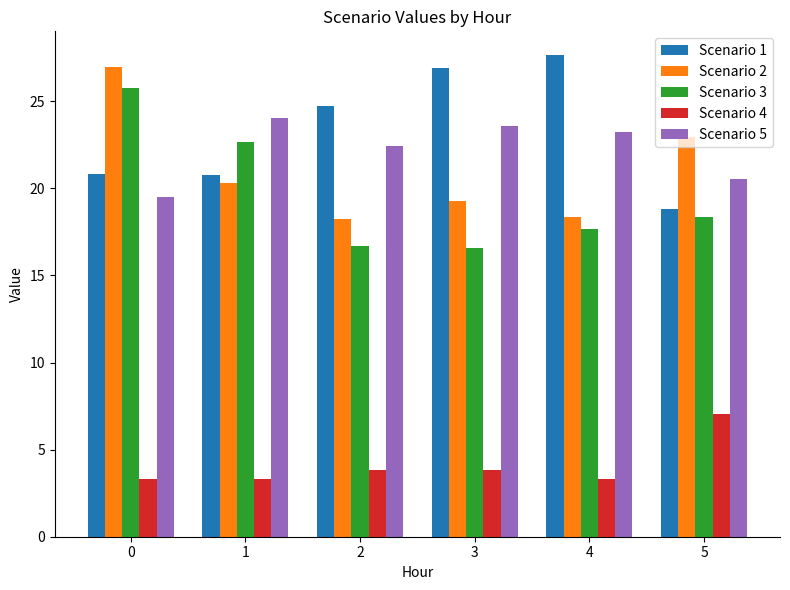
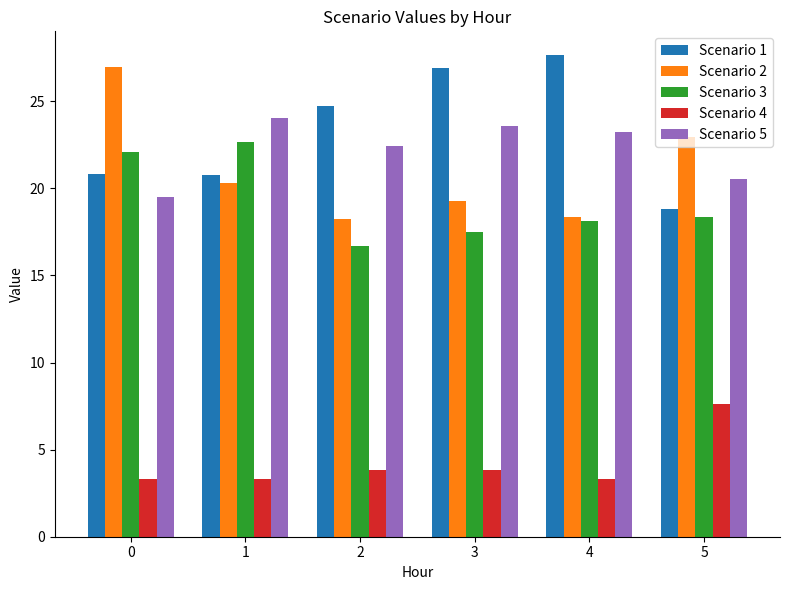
  {
    "Scenario 1": {
      "0": 20.8,
      "1": 20.8,
      "2": 24.7,
      "3": 26.9,
      "4": 27.6,
      "5": 18.8
    },
    "Scenario 2": {
      "0": 27.0,
      "1": 20.3,
      "2": 18.3,
      "3": 19.3,
      "4": 18.3
    },
    "Scenario 3": {
-     "0": 25.8,
+     "0": 22.1,
      "1": 22.7,
      "2": 16.7,
-     "3": 16.6,
-     "4": 17.6,
+     "3": 17.5,
+     "4": 18.1,
      "5": 18.4
    },
    "Scenario 4": {
      "0": 3.3,
      "1": 3.3,
      "2": 3.9,
      "3": 3.8,
      "4": 3.3,
-     "5": 7.1
+     "5": 7.6
    },
    "Scenario 5": {
      "0": 19.5,
      "1": 24.0,
      "2": 22.4,
      "3": 23.6,
      "4": 23.3,
      "5": 20.6
    }
  }
